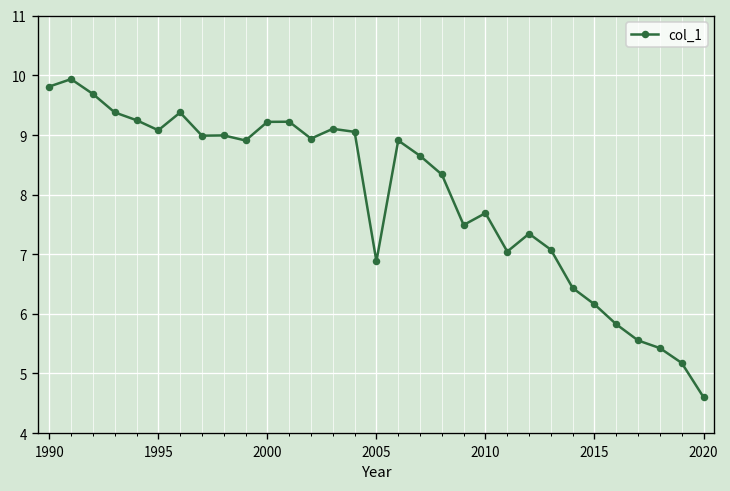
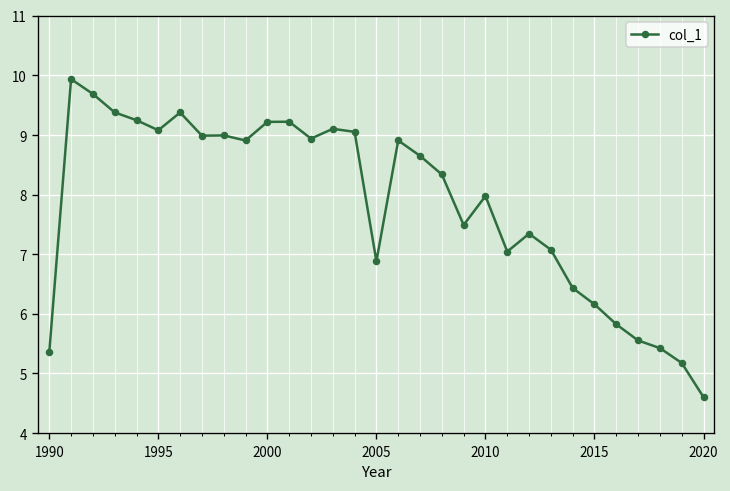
  {
-   "1990": 9.8,
+   "1990": 5.4,
    "1995": 9.1,
    "2000": 9.2,
    "2005": 6.9,
-   "2010": 7.7,
+   "2010": 8.0,
    "2015": 6.2,
    "2020": 4.6
  }
